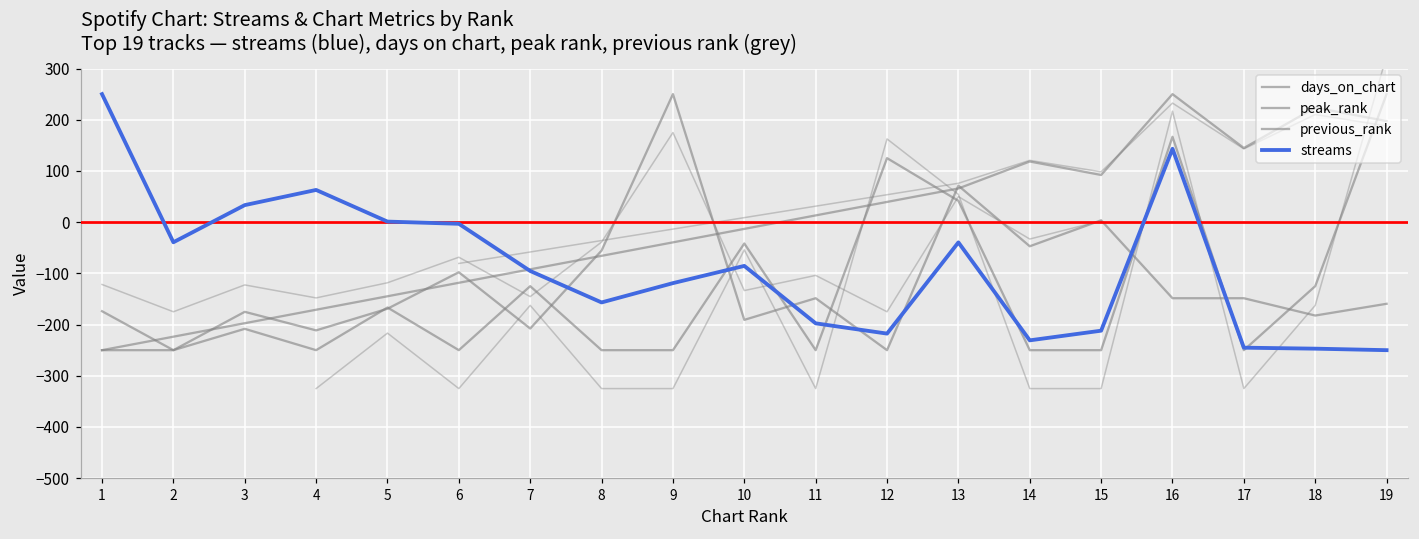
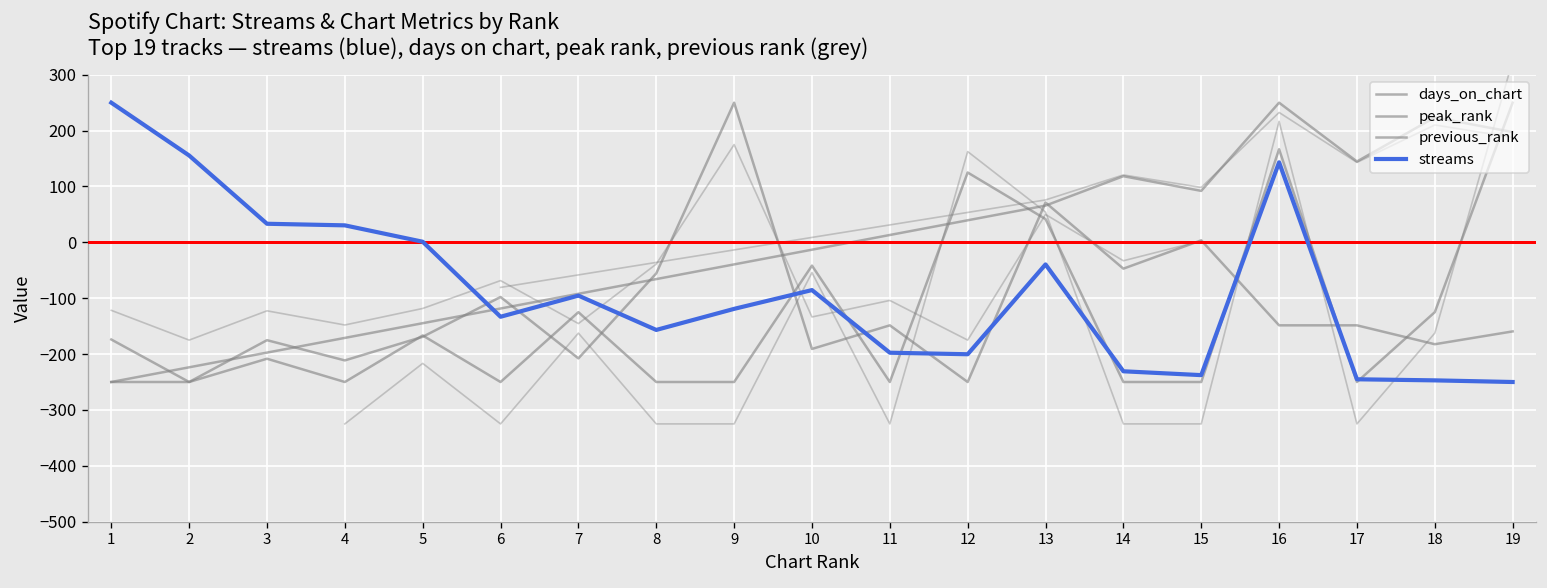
  {
    "streams": {
      "1": 250,
-     "2": -40,
+     "2": 160,
      "3": 30,
-     "4": 60,
+     "4": 30,
      "5": 0,
-     "6": 0,
+     "6": -130,
      "8": -160,
      "9": -120,
      "10": -90,
      "11": -200,
-     "12": -220,
+     "12": -200,
      "13": -40,
      "14": -230,
-     "15": -210,
+     "15": -240,
      "16": 140,
      "18": -250,
      "19": -250
    }
  }
